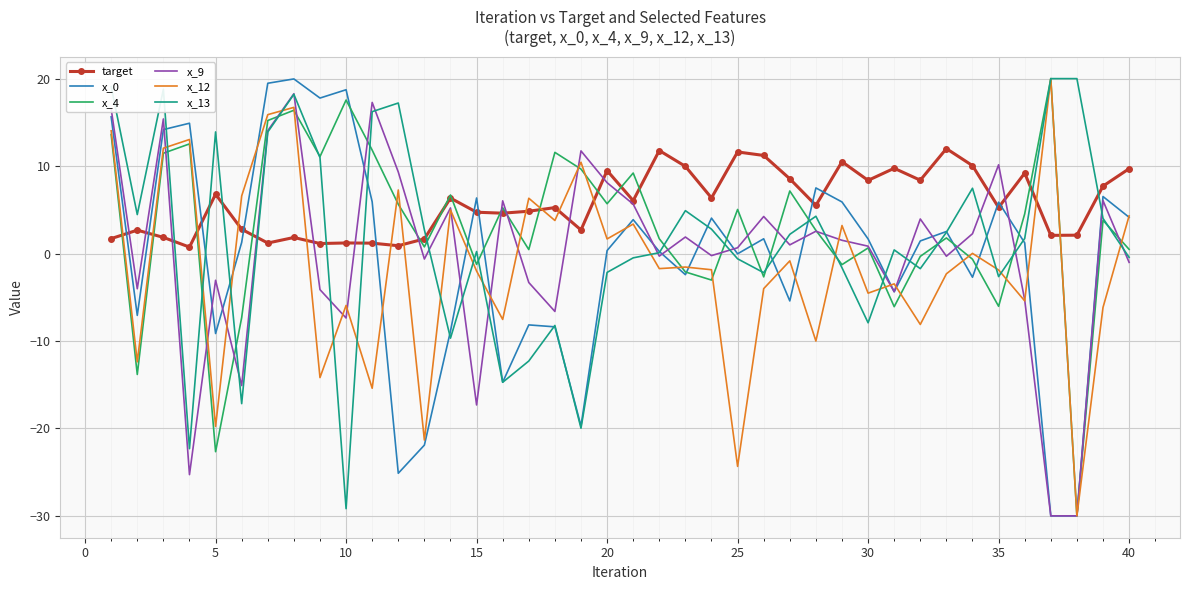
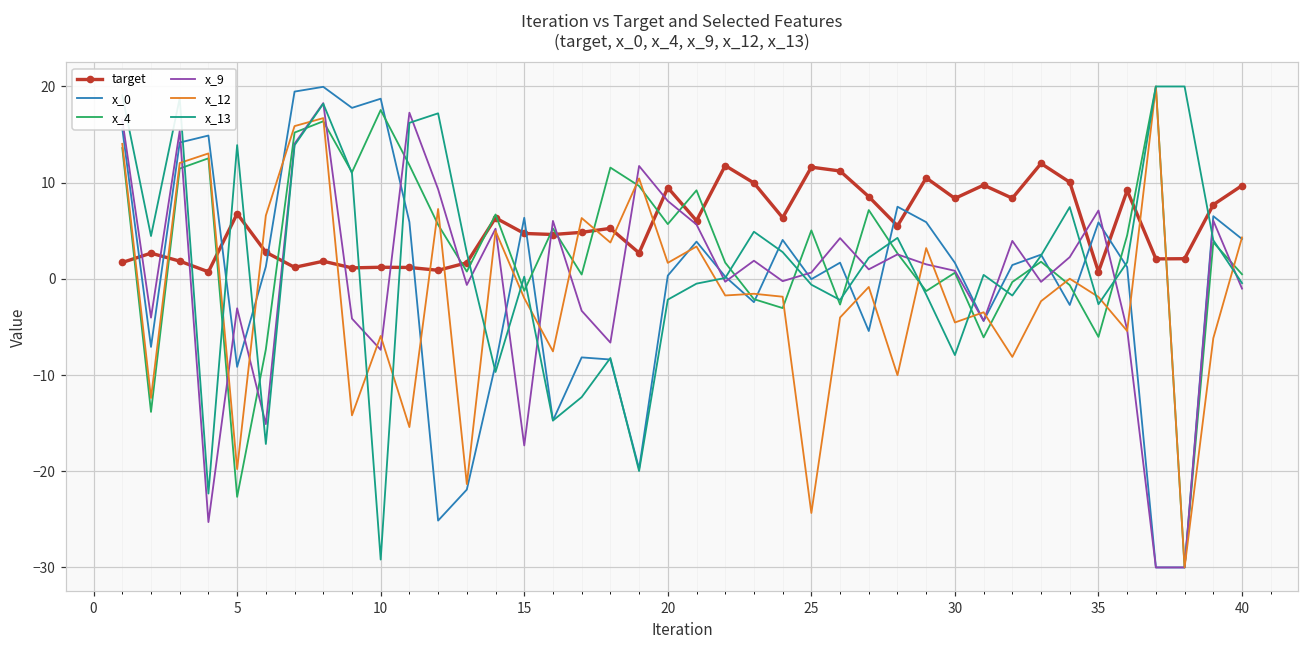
  {
    "target": {
      "5": 7,
      "10": 1,
      "15": 5,
      "20": 9,
      "25": 12,
      "30": 8,
-     "35": 5,
+     "35": 1,
      "40": 10
    },
    "x_0": {
      "5": -9,
      "10": 19,
      "15": 6,
      "20": 0,
      "25": 0,
      "30": 2,
      "35": 6
    },
    "x_9": {
      "5": -3,
      "10": -7,
      "15": -17,
      "20": 8,
      "25": 1,
-     "35": 10,
+     "35": 7,
      "40": -1
    },
    "x_12": {
      "5": -20,
      "10": -6,
      "15": -2,
      "20": 2,
      "25": -24,
      "30": -5,
      "35": -2
    }
  }
